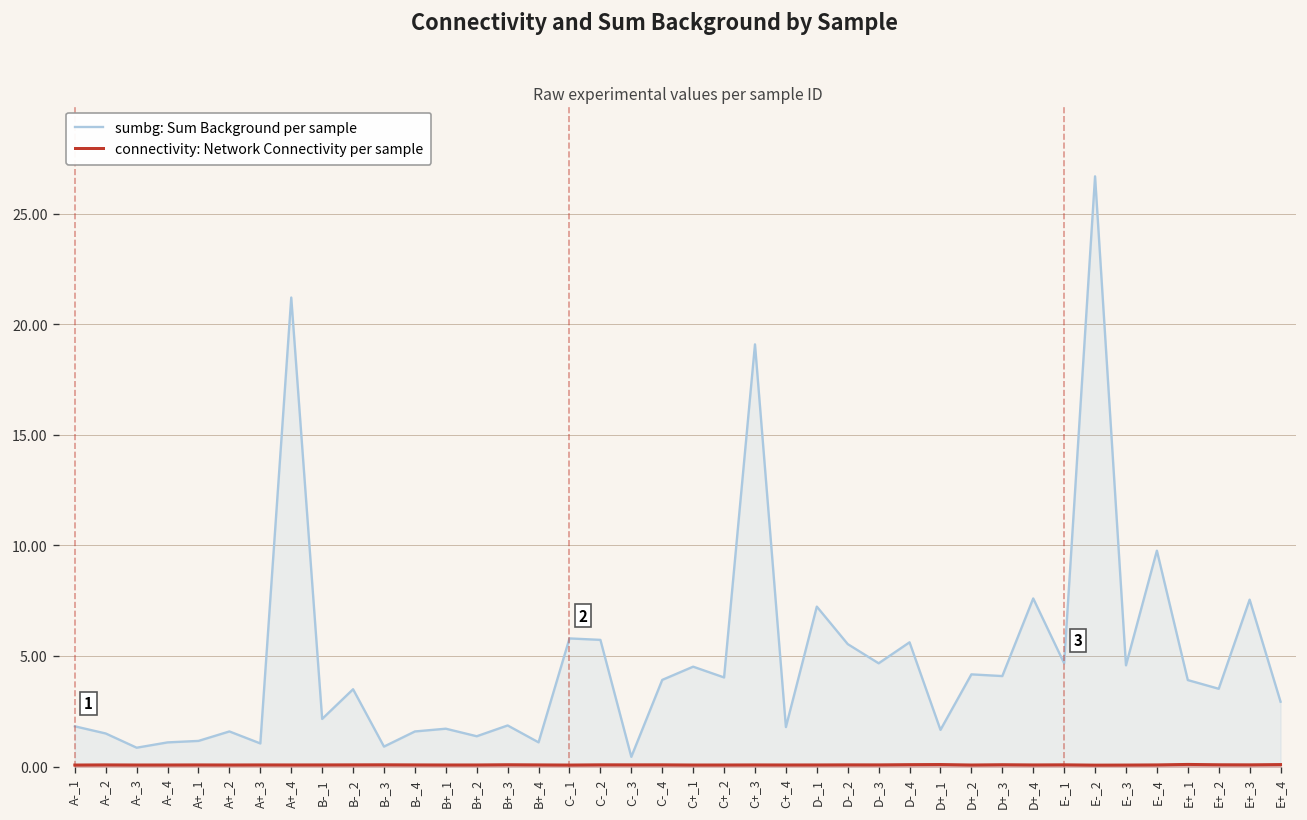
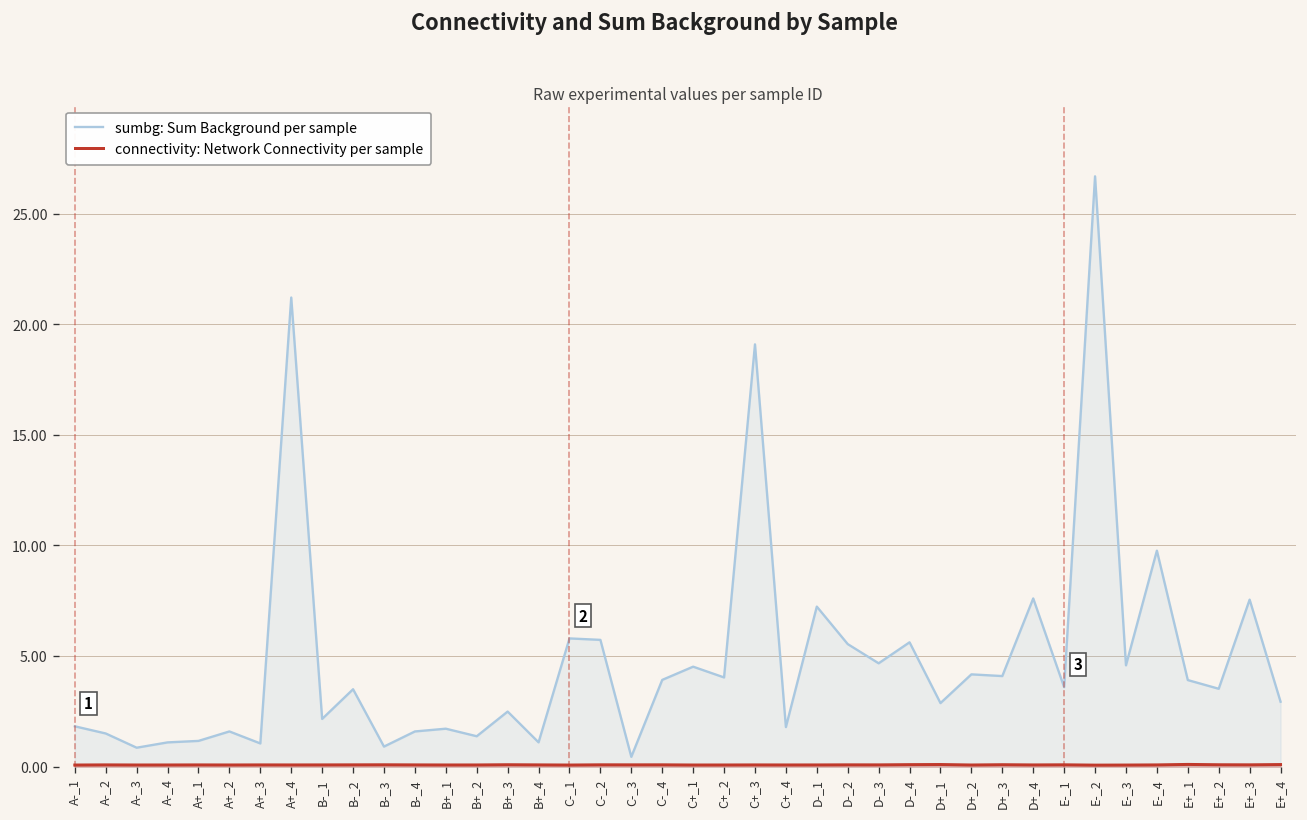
  {
    "sumbg: Sum Background per sample": {
      "A-_2": 1.5,
      "A-_3": 0.9,
      "A-_4": 1.1,
      "A+_1": 1.2,
      "A+_2": 1.6,
      "A+_3": 1.1,
      "A+_4": 21.2,
      "B-_1": 2.2,
      "B-_2": 3.5,
      "B-_3": 0.9,
      "B-_4": 1.6,
      "B+_1": 1.7,
      "B+_2": 1.4,
-     "B+_3": 1.9,
+     "B+_3": 2.5,
      "B+_4": 1.1,
      "C-_2": 5.7,
      "C-_3": 0.4,
      "C-_4": 3.9,
      "C+_1": 4.5,
      "C+_2": 4.0,
      "C+_3": 19.1,
      "C+_4": 1.8,
      "D-_1": 7.2,
      "D-_2": 5.5,
      "D-_3": 4.7,
      "D-_4": 5.6,
-     "D+_1": 1.7,
+     "D+_1": 2.9,
      "D+_2": 4.2,
      "D+_3": 4.1,
      "D+_4": 7.6,
-     "E-_1": 4.7,
+     "E-_1": 3.6,
      "E-_2": 26.7,
      "E-_3": 4.6,
      "E-_4": 9.8,
      "E+_1": 3.9,
      "E+_2": 3.5,
      "E+_3": 7.6,
      "E+_4": 2.9
    },
    "connectivity: Network Connectivity per sample": {
      "A-_1": 0.1,
      "A-_2": 0.1,
      "A-_3": 0.1,
      "A-_4": 0.1,
      "A+_1": 0.1,
      "A+_2": 0.1,
      "A+_3": 0.1,
      "A+_4": 0.1,
      "B-_1": 0.1,
      "B-_2": 0.1,
      "B-_3": 0.1,
      "B-_4": 0.1,
      "B+_1": 0.1,
      "B+_2": 0.1,
      "B+_3": 0.1,
      "B+_4": 0.1,
      "C-_1": 0.1,
      "C-_2": 0.1,
      "C-_3": 0.1,
      "C-_4": 0.1,
      "C+_1": 0.1,
      "C+_2": 0.1,
      "C+_3": 0.1,
      "C+_4": 0.1,
      "D-_1": 0.1,
      "D-_2": 0.1,
      "D-_3": 0.1,
      "D-_4": 0.1,
      "D+_1": 0.1,
      "D+_2": 0.1,
      "D+_3": 0.1,
      "D+_4": 0.1,
      "E-_1": 0.1,
      "E-_2": 0.1,
      "E-_3": 0.1,
      "E-_4": 0.1,
      "E+_1": 0.1,
      "E+_2": 0.1,
      "E+_3": 0.1,
      "E+_4": 0.1
    }
  }
